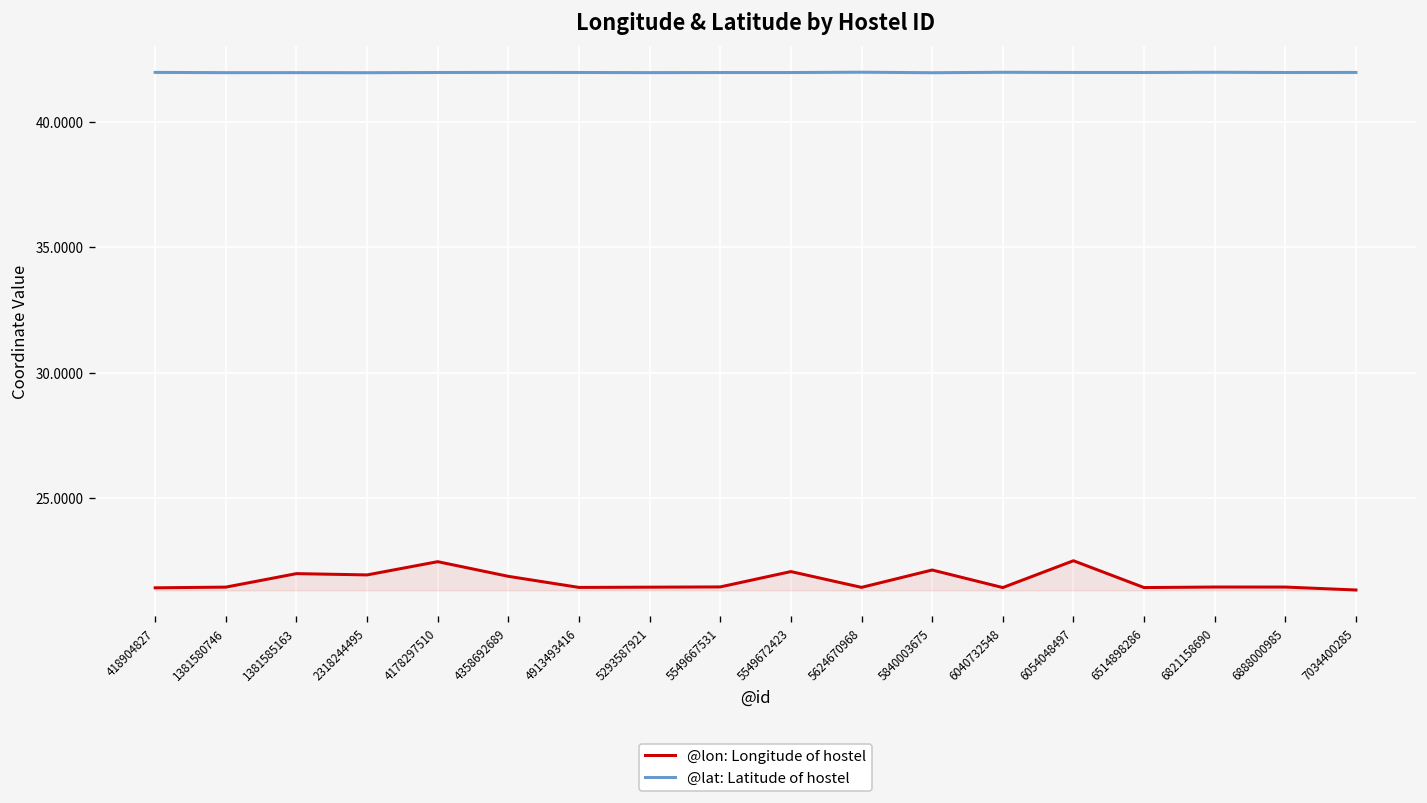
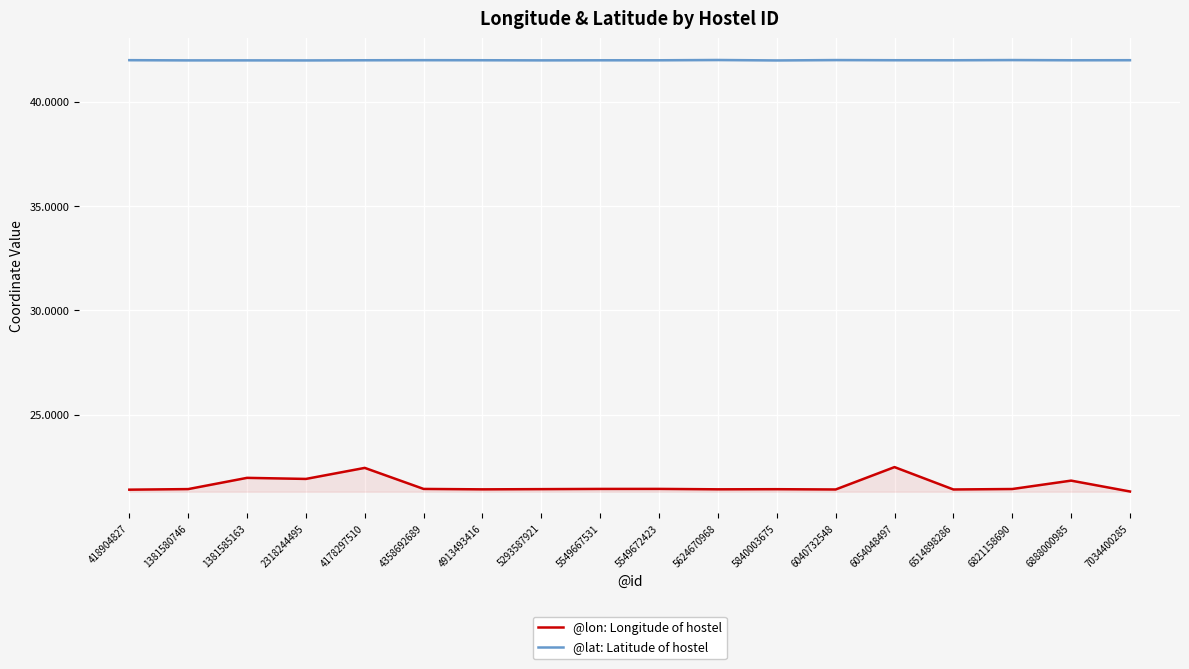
  {
    "@lon: Longitude of hostel": {
      "418904827": 21.4,
      "1381580746": 21.4,
      "1381585163": 22.0,
      "2318244495": 21.9,
      "4178297510": 22.5,
-     "4358692689": 21.9,
+     "4358692689": 21.4,
      "4913493416": 21.4,
      "5293587921": 21.4,
      "5549667531": 21.4,
-     "5549672423": 22.1,
+     "5549672423": 21.4,
      "5624670968": 21.4,
-     "5840003675": 22.1,
+     "5840003675": 21.4,
      "6040732548": 21.4,
      "6054048497": 22.5,
      "6514898286": 21.4,
      "6821158690": 21.4,
-     "6888000985": 21.4,
+     "6888000985": 21.8,
      "7034400285": 21.3
    },
    "@lat: Latitude of hostel": {
      "418904827": 42.0,
      "1381580746": 42.0,
      "1381585163": 42.0,
      "2318244495": 42.0,
      "4178297510": 42.0,
      "4358692689": 42.0,
      "4913493416": 42.0,
      "5293587921": 42.0,
      "5549667531": 42.0,
      "5549672423": 42.0,
      "5624670968": 42.0,
      "5840003675": 42.0,
      "6040732548": 42.0,
      "6054048497": 42.0,
      "6514898286": 42.0,
      "6821158690": 42.0,
      "6888000985": 42.0,
      "7034400285": 42.0
    }
  }
